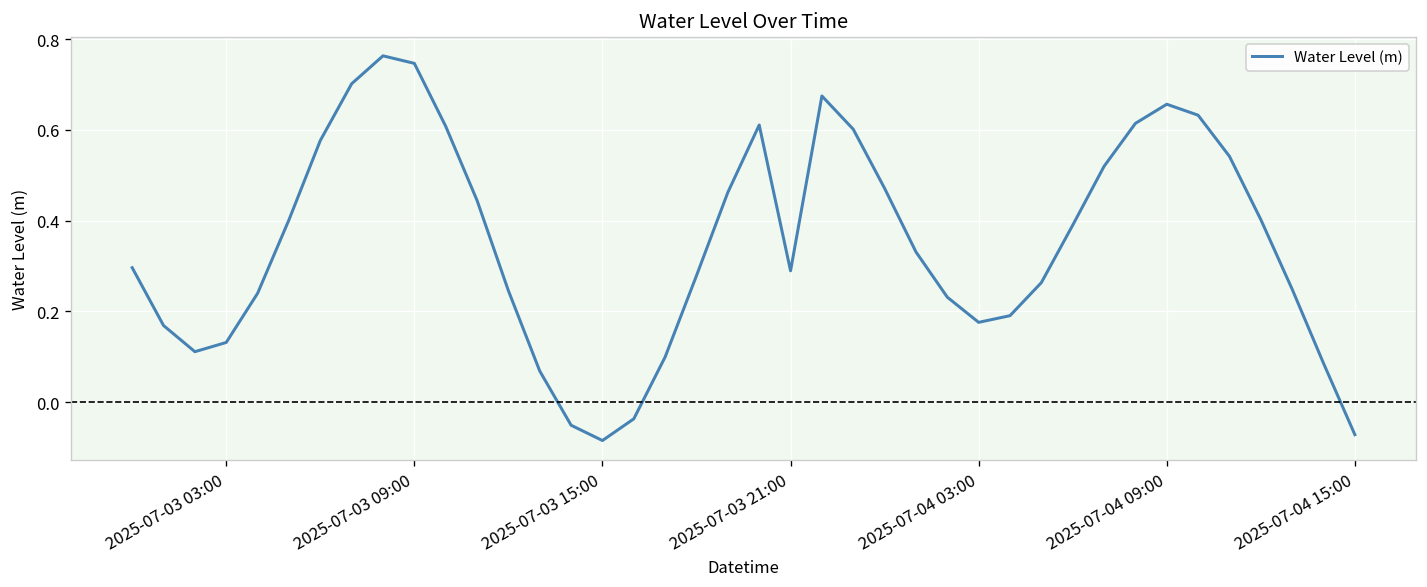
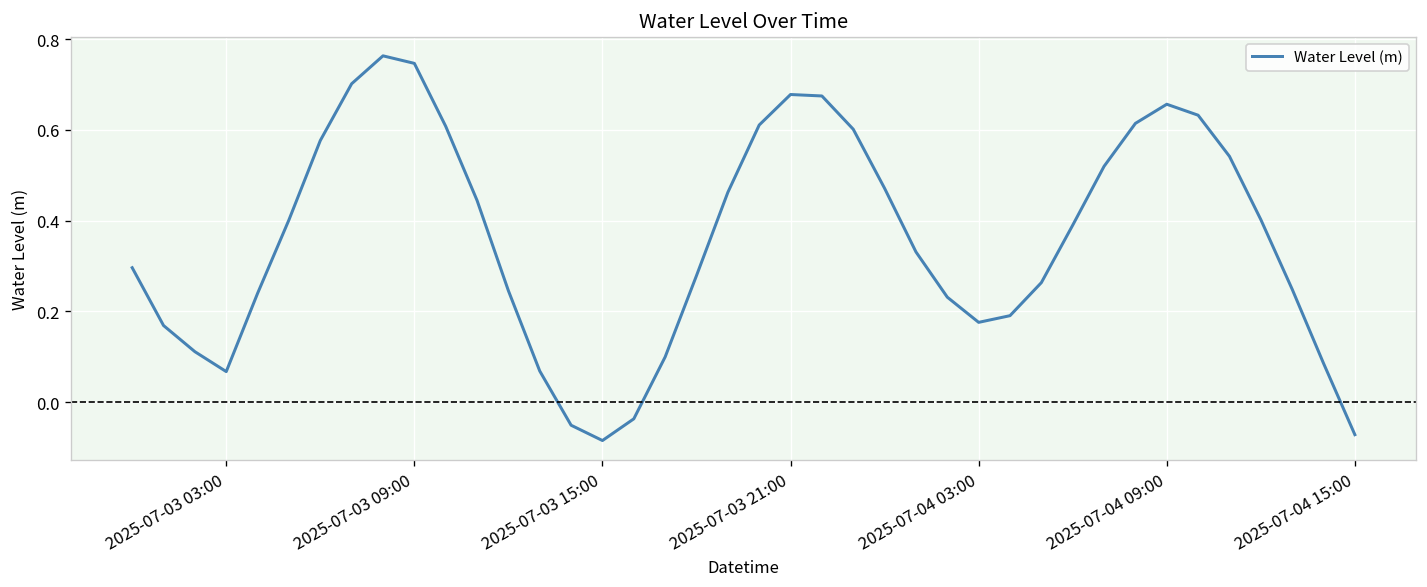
  {
-   "2025-07-03 03:00": 0.13,
+   "2025-07-03 03:00": 0.07,
    "2025-07-03 09:00": 0.75,
    "2025-07-03 15:00": -0.08,
-   "2025-07-03 21:00": 0.29,
+   "2025-07-03 21:00": 0.68,
    "2025-07-04 03:00": 0.18,
    "2025-07-04 09:00": 0.66,
    "2025-07-04 15:00": -0.07
  }
